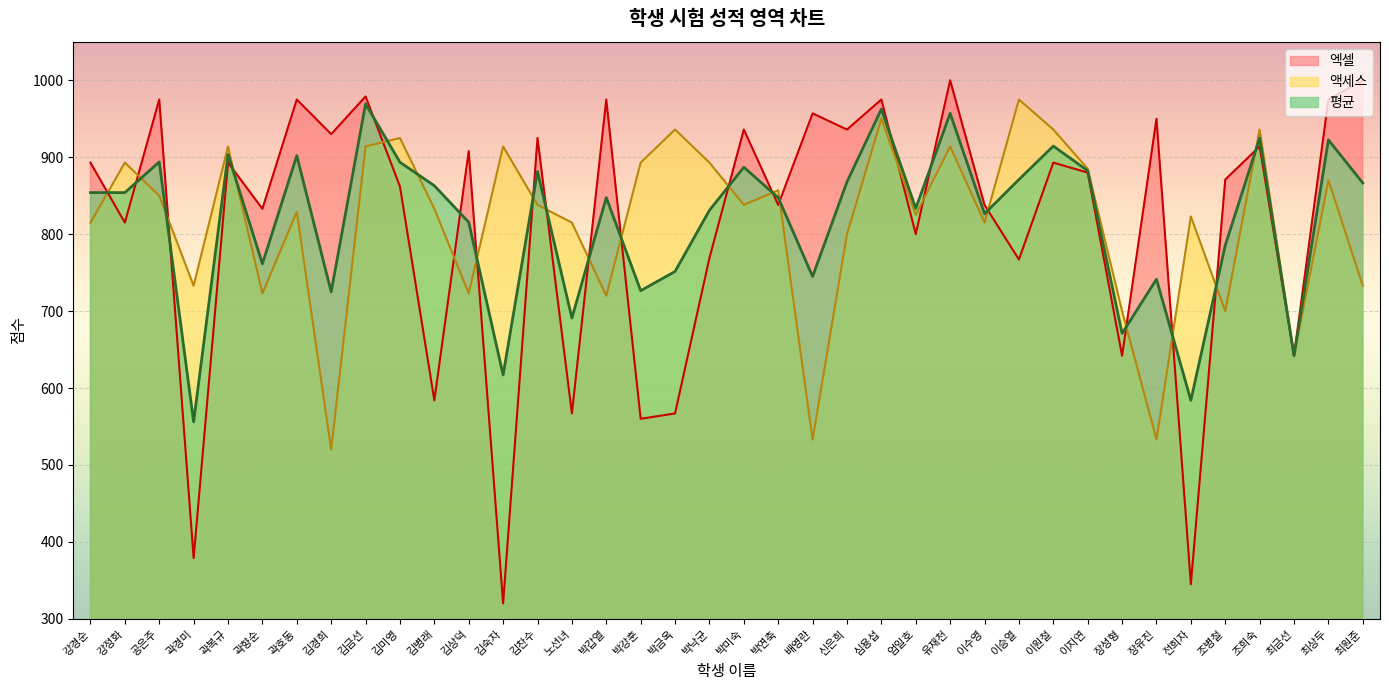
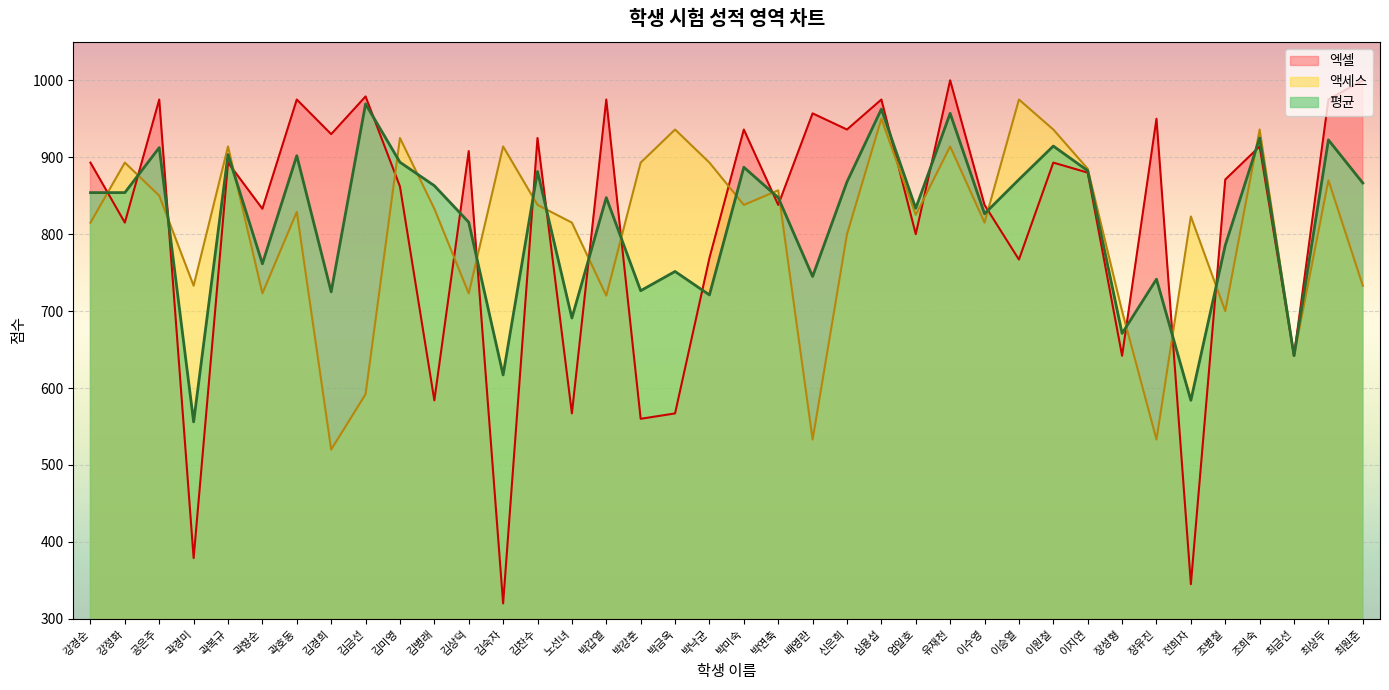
  {
    "엑셀": {
      "강경순": 890,
      "강정화": 820,
      "공은주": 980,
      "곽경미": 380,
      "곽복규": 890,
      "곽향순": 830,
      "곽호동": 980,
      "김경희": 930,
      "김금선": 980,
      "김미영": 860,
      "김병래": 580,
      "김상덕": 910,
      "김숙자": 320,
      "김찬수": 930,
      "노선녀": 570,
      "박갑열": 980,
      "박강훈": 560,
      "박금옥": 570,
      "박낙균": 770,
      "박미숙": 940,
      "박연축": 840,
      "배영란": 960,
      "신은희": 940,
      "심용섭": 980,
      "엄일호": 800,
      "유재천": 1000,
      "이수영": 840,
      "이승열": 770,
      "이원철": 890,
      "장성형": 640,
      "장유진": 950,
      "전희자": 350,
      "조병철": 870,
      "조희숙": 910
    },
    "액세스": {
      "강경순": 820,
      "강정화": 890,
      "공은주": 850,
      "곽경미": 730,
      "곽복규": 910,
      "곽향순": 720,
      "곽호동": 830,
      "김경희": 520,
-     "김금선": 910,
+     "김금선": 590,
      "김미영": 930,
      "김병래": 830,
      "김상덕": 720,
      "김숙자": 910,
      "김찬수": 840,
      "노선녀": 820,
      "박갑열": 720,
      "박강훈": 890,
      "박금옥": 940,
      "박낙균": 890,
      "박미숙": 840,
      "박연축": 860,
      "배영란": 530,
      "신은희": 800,
      "심용섭": 950,
      "엄일호": 830,
      "유재천": 910,
      "이수영": 820,
      "이승열": 980,
      "이원철": 940,
      "장성형": 700,
      "장유진": 530,
      "전희자": 820,
      "조병철": 700,
      "조희숙": 940,
      "최상두": 870,
      "최원준": 730
    },
    "평균": {
      "강경순": 850,
      "강정화": 850,
-     "공은주": 890,
+     "공은주": 910,
      "곽경미": 560,
      "곽복규": 900,
      "곽향순": 760,
      "곽호동": 900,
      "김경희": 730,
      "김금선": 970,
      "김미영": 890,
      "김병래": 860,
      "김상덕": 820,
      "김숙자": 620,
      "김찬수": 880,
      "노선녀": 690,
      "박갑열": 850,
      "박강훈": 730,
      "박금옥": 750,
-     "박낙균": 830,
+     "박낙균": 720,
      "박미숙": 890,
      "박연축": 850,
      "배영란": 750,
      "신은희": 870,
      "심용섭": 960,
      "엄일호": 830,
      "유재천": 960,
      "이수영": 830,
      "이승열": 870,
      "이원철": 910,
      "장성형": 670,
      "장유진": 740,
      "전희자": 580,
      "조병철": 790,
      "조희숙": 930,
      "최상두": 920,
      "최원준": 870
    }
  }
